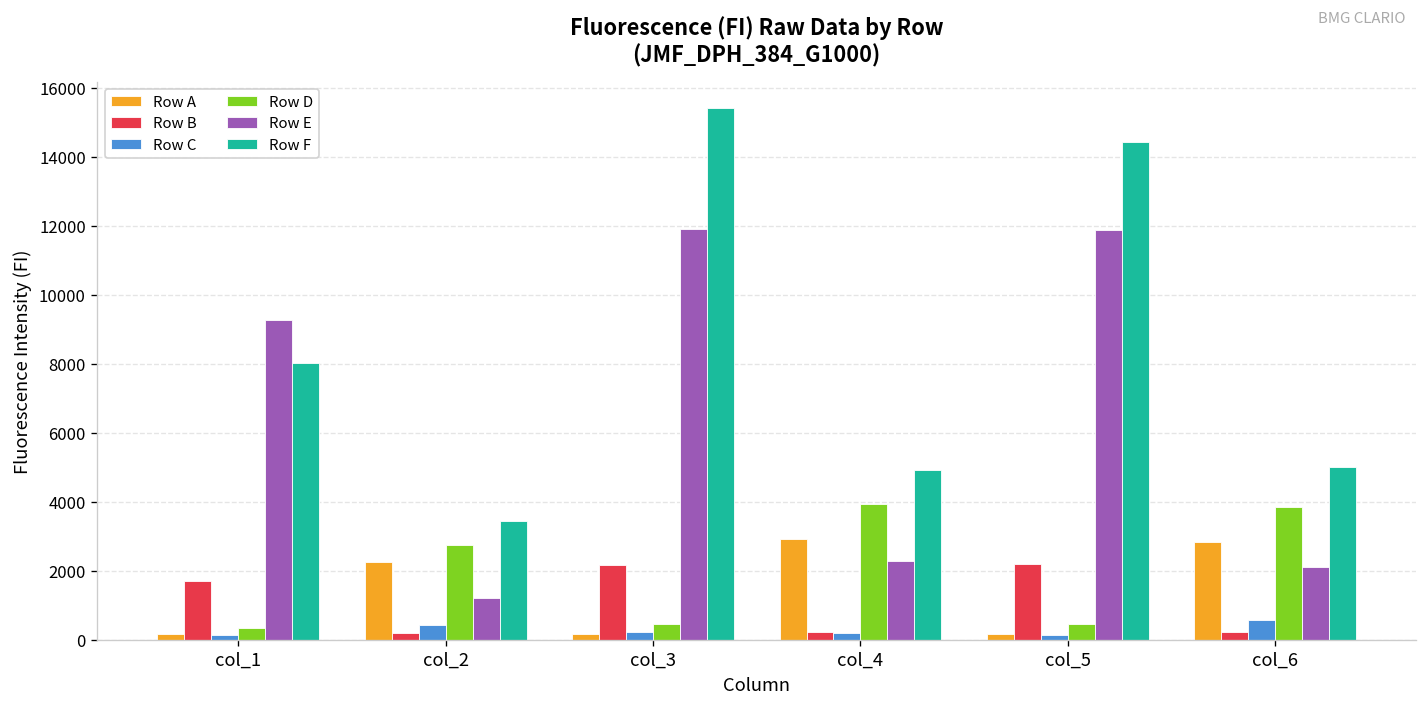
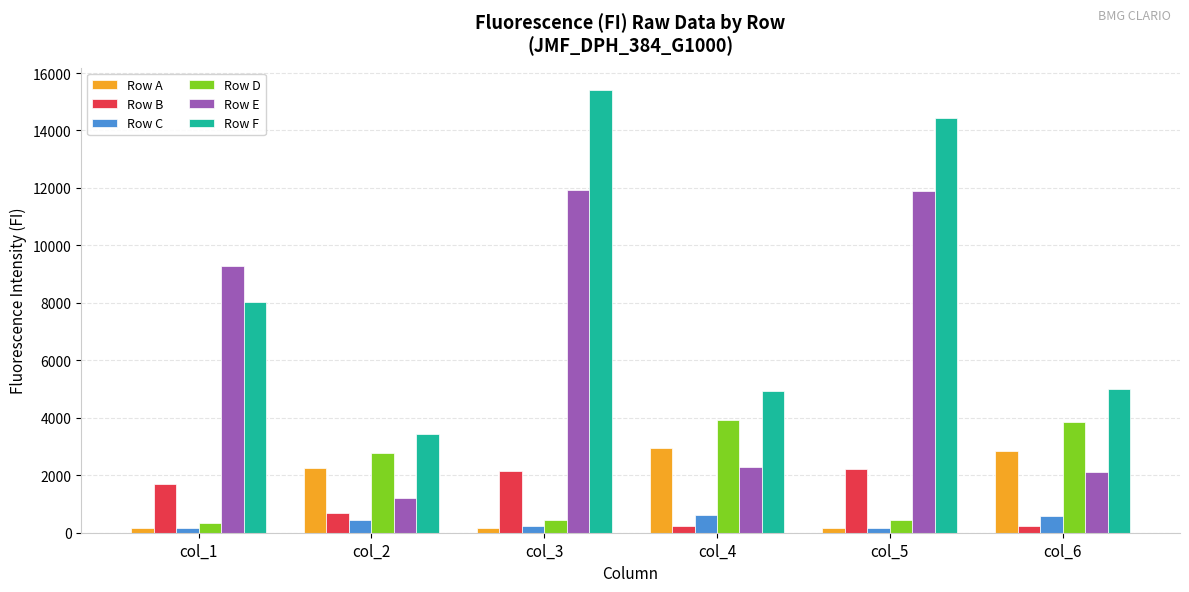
  {
    "Row A": {
      "col_1": 200,
      "col_2": 2300,
      "col_3": 200,
      "col_4": 2900,
      "col_5": 200,
      "col_6": 2800
    },
    "Row B": {
      "col_1": 1700,
-     "col_2": 200,
+     "col_2": 700,
      "col_3": 2200,
      "col_4": 200,
      "col_5": 2200,
      "col_6": 200
    },
    "Row C": {
      "col_1": 200,
      "col_2": 400,
      "col_3": 200,
-     "col_4": 200,
+     "col_4": 600,
      "col_5": 200,
      "col_6": 600
    },
    "Row D": {
      "col_1": 400,
      "col_2": 2800,
      "col_3": 500,
      "col_4": 3900,
      "col_5": 500,
      "col_6": 3900
    },
    "Row E": {
      "col_1": 9300,
      "col_2": 1200,
      "col_3": 11900,
      "col_4": 2300,
      "col_5": 11900,
      "col_6": 2100
    },
    "Row F": {
      "col_1": 8000,
      "col_2": 3500,
      "col_3": 15400,
      "col_4": 4900,
      "col_5": 14500,
      "col_6": 5000
    }
  }
